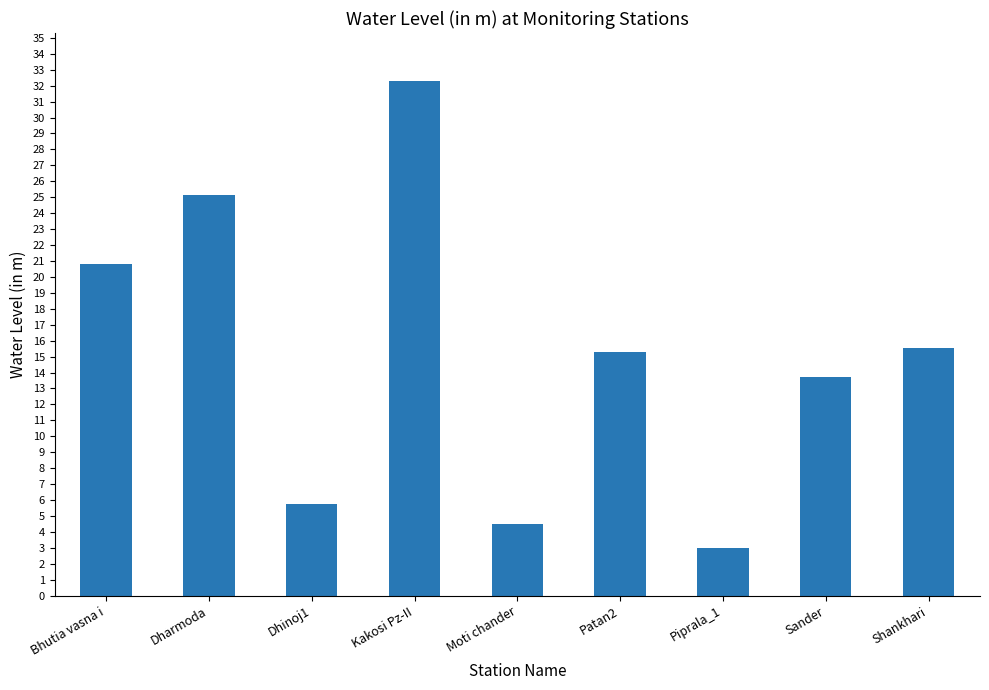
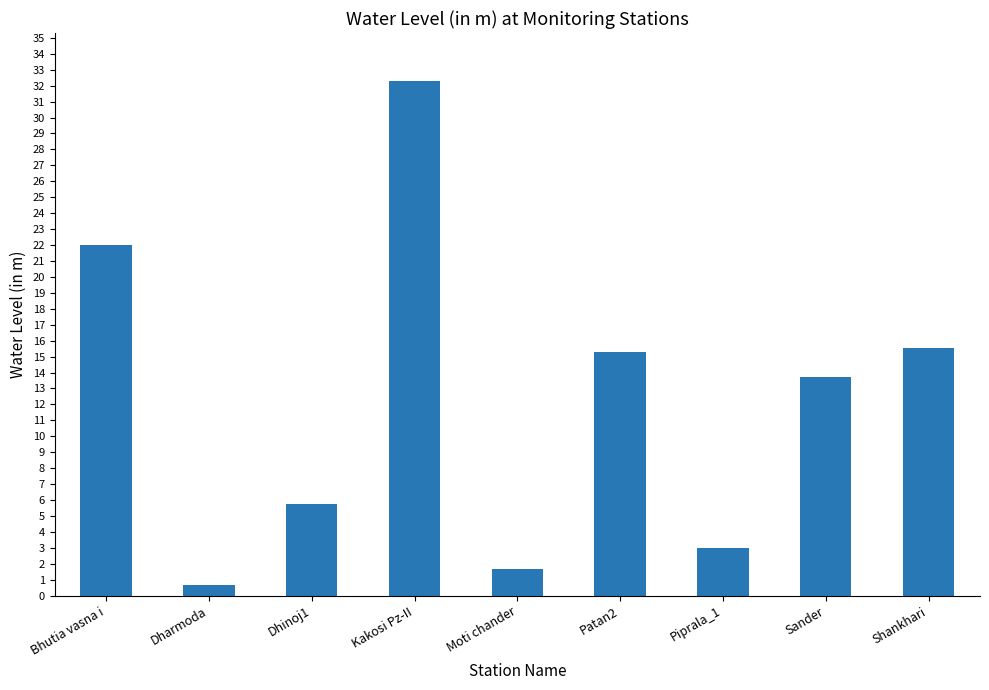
  {
-   "Bhutia vasna i": 20.8,
-   "Dharmoda": 25.1,
+   "Bhutia vasna i": 22.0,
+   "Dharmoda": 0.7,
    "Dhinoj1": 5.7,
    "Kakosi Pz-II": 32.3,
-   "Moti chander": 4.5,
+   "Moti chander": 1.7,
    "Patan2": 15.3,
    "Piprala_1": 3.0,
    "Sander": 13.7,
    "Shankhari": 15.6
  }
